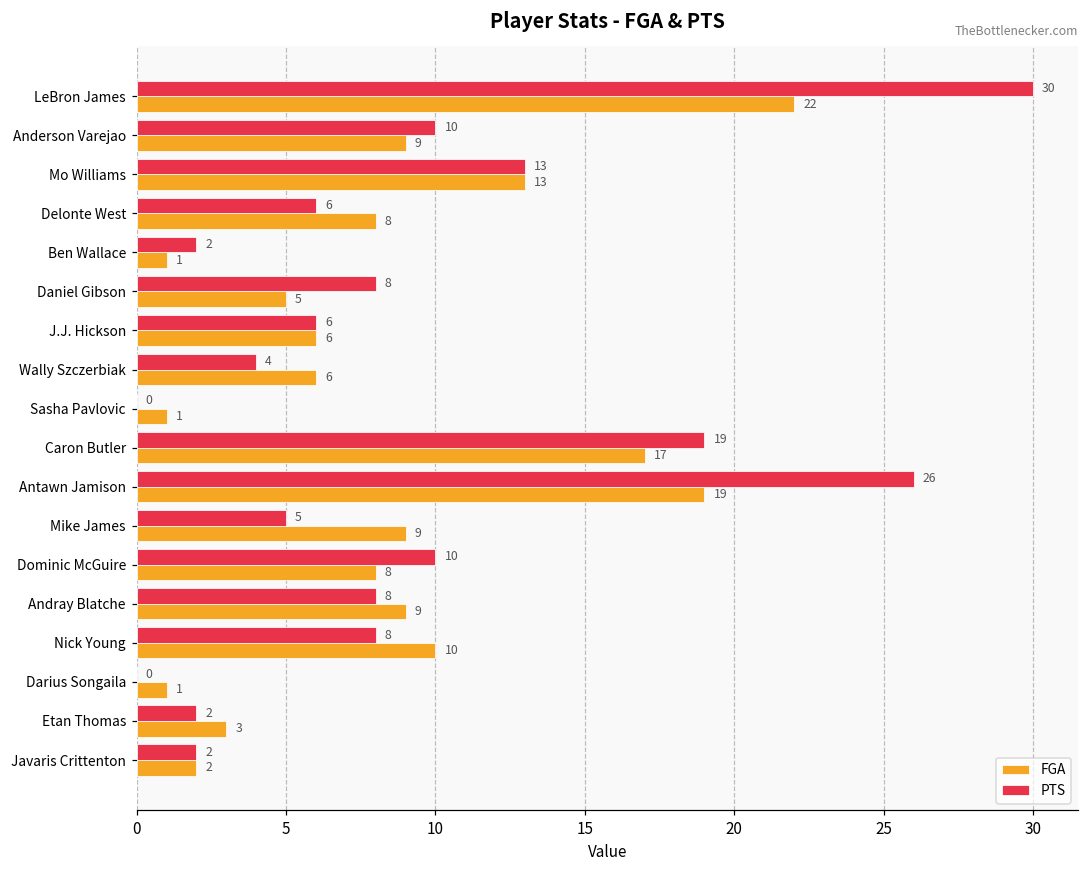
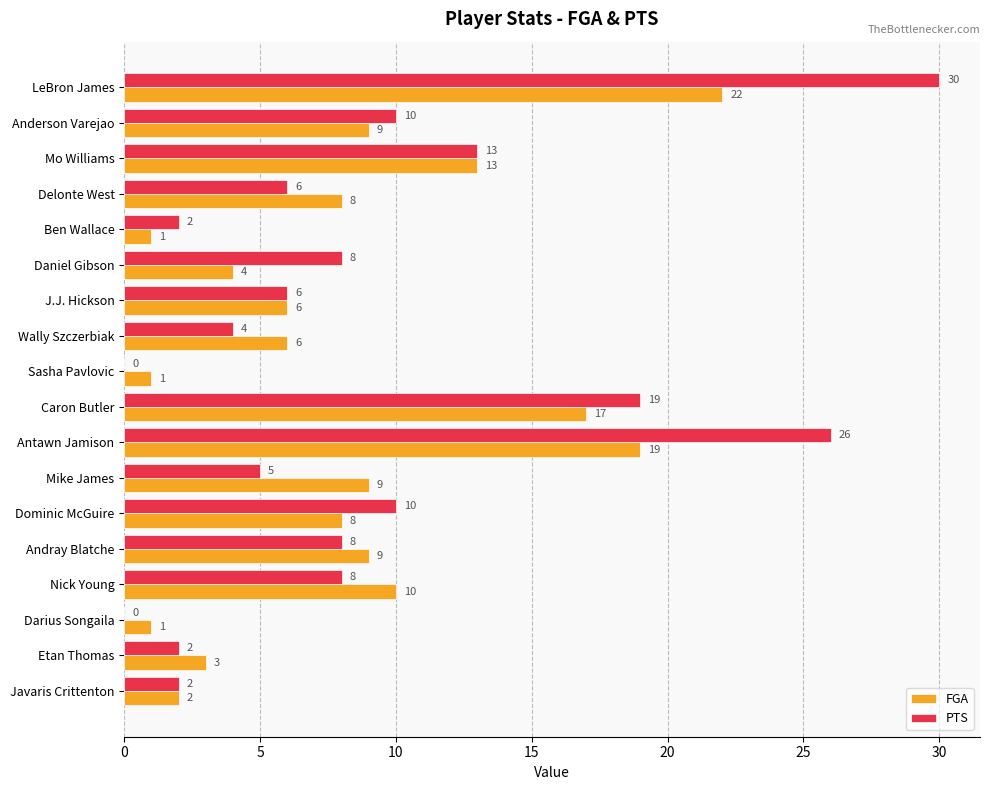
  {
    "FGA": {
      "LeBron James": 22,
      "Anderson Varejao": 9,
      "Mo Williams": 13,
      "Delonte West": 8,
      "Ben Wallace": 1,
-     "Daniel Gibson": 5,
+     "Daniel Gibson": 4,
      "J.J. Hickson": 6,
      "Wally Szczerbiak": 6,
      "Sasha Pavlovic": 1,
      "Caron Butler": 17,
      "Antawn Jamison": 19,
      "Mike James": 9,
      "Dominic McGuire": 8,
      "Andray Blatche": 9,
      "Nick Young": 10,
      "Darius Songaila": 1,
      "Etan Thomas": 3,
      "Javaris Crittenton": 2
    },
    "PTS": {
      "LeBron James": 30,
      "Anderson Varejao": 10,
      "Mo Williams": 13,
      "Delonte West": 6,
      "Ben Wallace": 2,
      "Daniel Gibson": 8,
      "J.J. Hickson": 6,
      "Wally Szczerbiak": 4,
      "Sasha Pavlovic": 0,
      "Caron Butler": 19,
      "Antawn Jamison": 26,
      "Mike James": 5,
      "Dominic McGuire": 10,
      "Andray Blatche": 8,
      "Nick Young": 8,
      "Darius Songaila": 0,
      "Etan Thomas": 2,
      "Javaris Crittenton": 2
    }
  }
